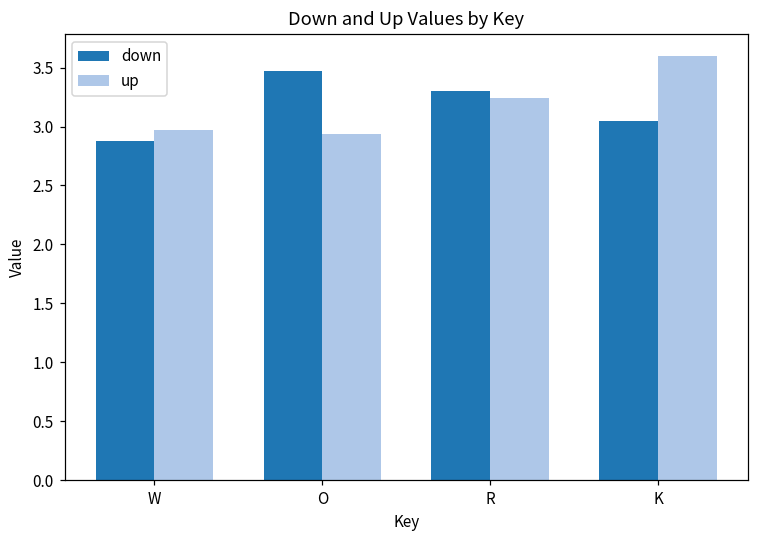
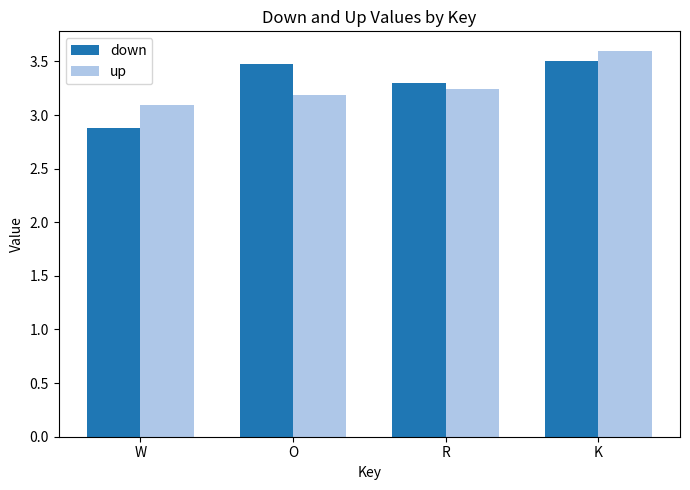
  {
    "down": {
      "W": 2.88,
      "O": 3.47,
      "R": 3.30,
-     "K": 3.05
+     "K": 3.50
    },
    "up": {
-     "W": 2.97,
-     "O": 2.94,
+     "W": 3.09,
+     "O": 3.19,
      "R": 3.24,
      "K": 3.60
    }
  }
